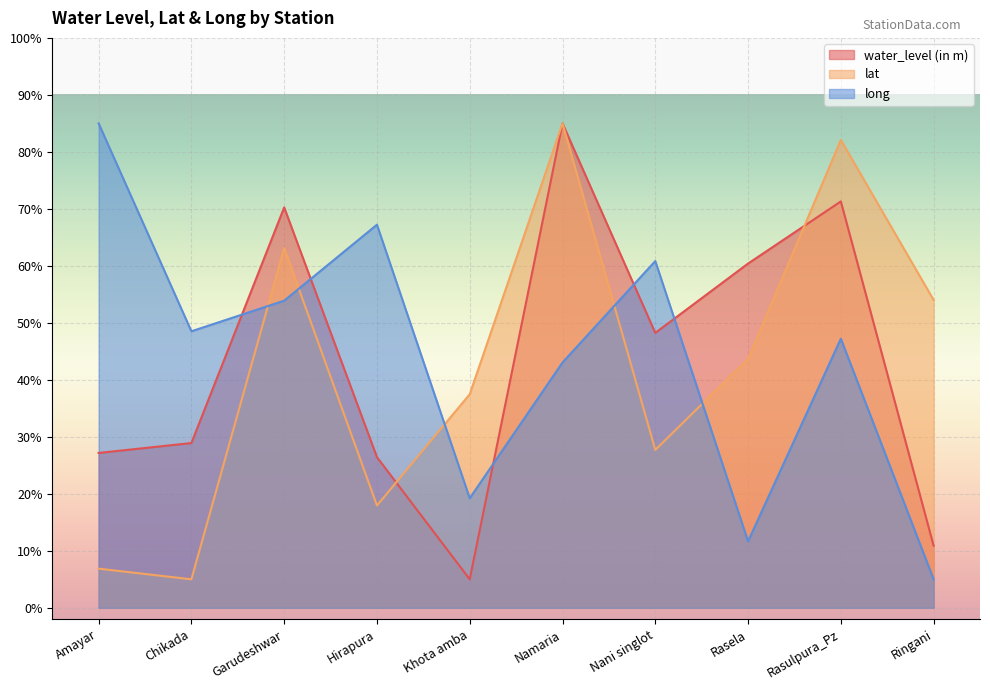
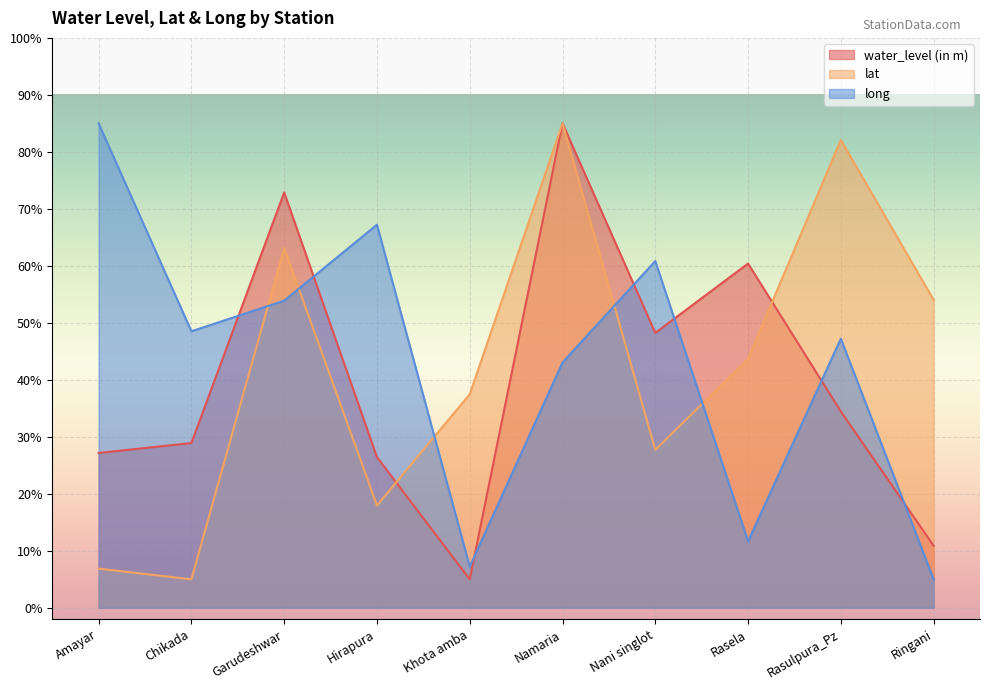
  {
    "water_level (in m)": {
      "Amayar": "27%",
      "Chikada": "29%",
-     "Garudeshwar": "70%",
+     "Garudeshwar": "73%",
      "Hirapura": "26%",
      "Khota amba": "5%",
      "Nani singlot": "48%",
      "Rasela": "60%",
-     "Rasulpura_Pz": "71%",
+     "Rasulpura_Pz": "34%",
      "Ringani": "11%"
    },
    "lat": {
      "Amayar": "7%",
      "Chikada": "5%",
      "Garudeshwar": "63%",
      "Hirapura": "18%",
      "Khota amba": "37%",
      "Nani singlot": "28%",
      "Rasela": "44%",
      "Rasulpura_Pz": "82%",
      "Ringani": "54%"
    },
    "long": {
      "Amayar": "85%",
      "Chikada": "49%",
      "Garudeshwar": "54%",
      "Hirapura": "67%",
-     "Khota amba": "19%",
+     "Khota amba": "7%",
      "Namaria": "43%",
      "Nani singlot": "61%",
      "Rasela": "12%",
      "Rasulpura_Pz": "47%",
      "Ringani": "5%"
    }
  }
